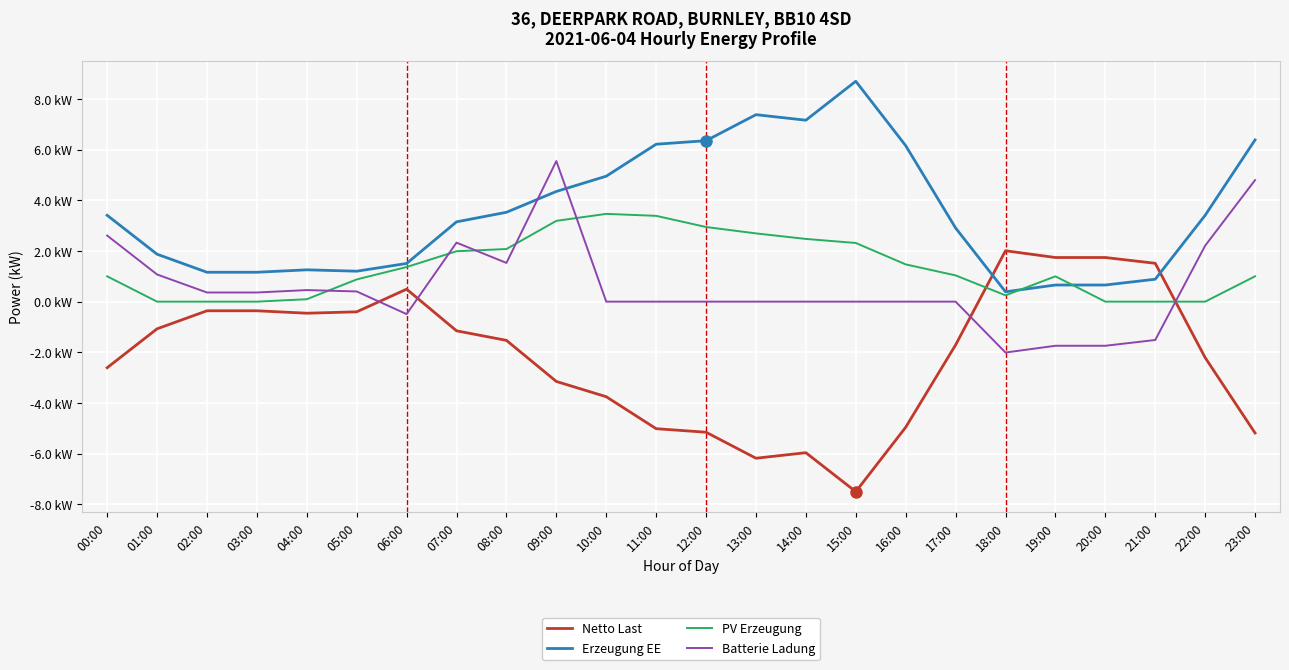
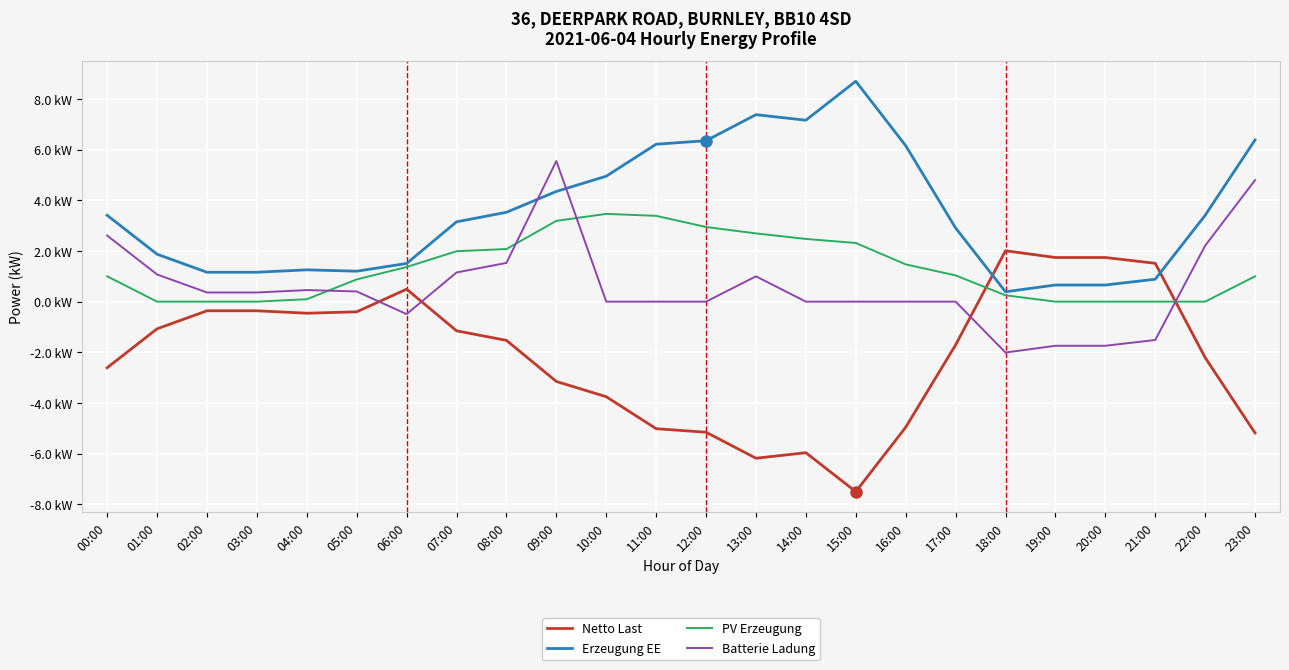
  {
    "PV Erzeugung": {
      "00:00": "1 kW",
      "01:00": "0 kW",
      "02:00": "0 kW",
      "03:00": "0 kW",
      "04:00": "0 kW",
      "05:00": "0.9 kW",
      "06:00": "1.4 kW",
      "07:00": "2 kW",
      "08:00": "2 kW",
      "09:00": "3.2 kW",
      "10:00": "3.5 kW",
      "11:00": "3.4 kW",
      "12:00": "3 kW",
      "13:00": "2.7 kW",
      "14:00": "2.5 kW",
      "15:00": "2.3 kW",
      "16:00": "1.5 kW",
      "17:00": "1 kW",
      "18:00": "0.2 kW",
-     "19:00": "1 kW",
+     "19:00": "0 kW",
      "20:00": "0 kW",
      "21:00": "0 kW",
      "22:00": "0 kW",
      "23:00": "1 kW"
    },
    "Batterie Ladung": {
      "00:00": "2.6 kW",
      "01:00": "1.1 kW",
      "02:00": "0.4 kW",
      "03:00": "0.4 kW",
      "04:00": "0.5 kW",
      "05:00": "0.4 kW",
      "06:00": "-0.5 kW",
-     "07:00": "2.3 kW",
+     "07:00": "1.2 kW",
      "08:00": "1.5 kW",
      "09:00": "5.6 kW",
      "10:00": "0.0 kW",
      "11:00": "0.0 kW",
      "12:00": "0.0 kW",
-     "13:00": "0 kW",
+     "13:00": "1 kW",
      "14:00": "0.0 kW",
      "15:00": "0.0 kW",
      "16:00": "0.0 kW",
      "17:00": "0.0 kW",
      "18:00": "-2.0 kW",
      "19:00": "-1.7 kW",
      "20:00": "-1.7 kW",
      "21:00": "-1.5 kW",
      "22:00": "2.2 kW",
      "23:00": "4.8 kW"
    }
  }
